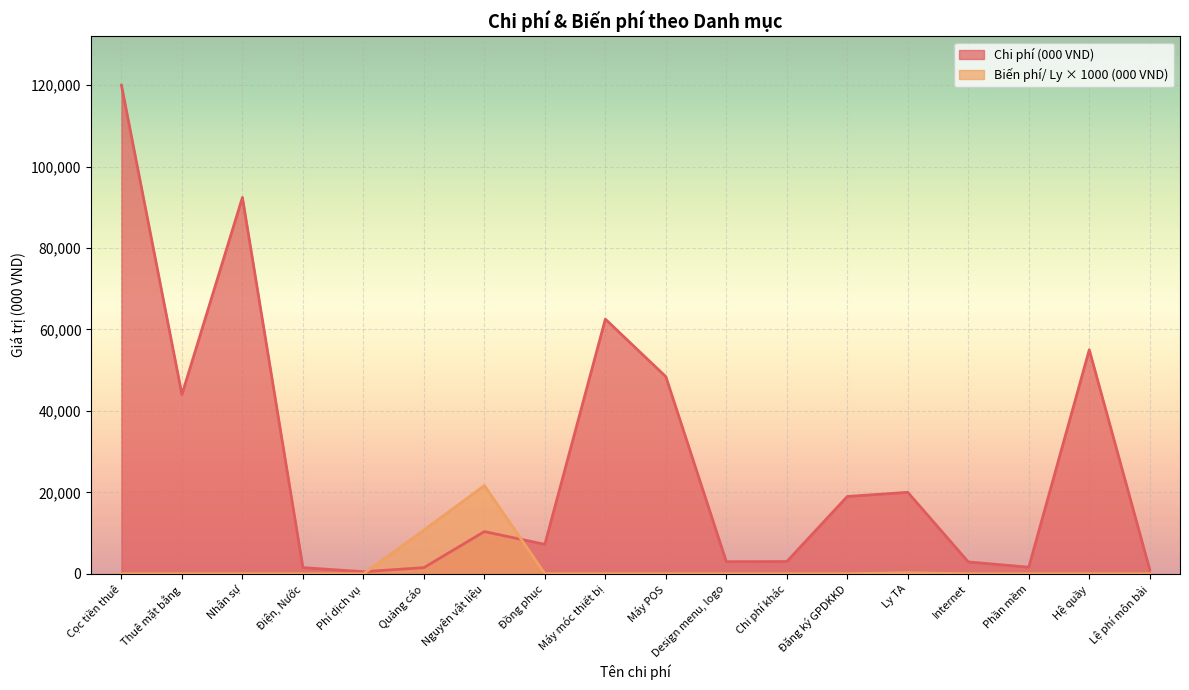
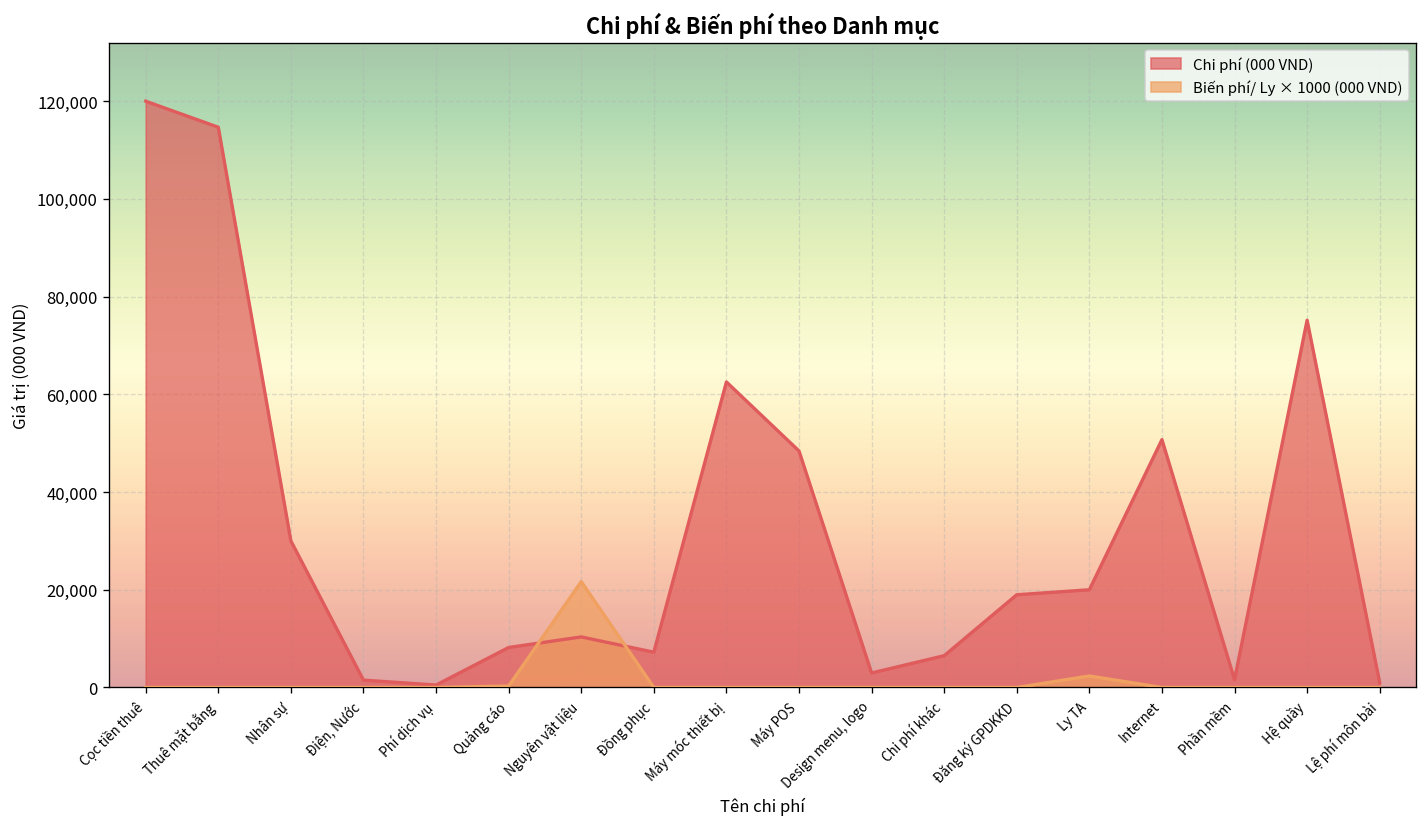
  {
    "Chi phí (000 VND)": {
      "Cọc tiền thuê": "120,000",
-     "Thuê mặt bằng": "44,000",
-     "Nhân sự": "92,000",
+     "Thuê mặt bằng": "115,000",
+     "Nhân sự": "30,000",
      "Điện, Nước": "2,000",
-     "Quảng cáo": "2,000",
+     "Quảng cáo": "8,000",
      "Nguyên vật liệu": "10,000",
      "Đồng phục": "7,000",
      "Máy móc thiết bị": "63,000",
      "Máy POS": "48,000",
      "Design menu, logo": "3,000",
-     "Chi phí khác": "3,000",
+     "Chi phí khác": "7,000",
      "Đăng ký GPDKKD": "19,000",
      "Ly TA": "20,000",
-     "Internet": "3,000",
+     "Internet": "51,000",
      "Phần mềm": "2,000",
-     "Hệ quầy": "55,000",
+     "Hệ quầy": "75,000",
      "Lệ phí môn bài": "1,000"
    },
    "Biến phí/ Ly × 1000 (000 VND)": {
      "Cọc tiền thuê": "0",
      "Thuê mặt bằng": "0",
      "Nhân sự": "0",
      "Điện, Nước": "0",
-     "Quảng cáo": "11,000",
+     "Quảng cáo": "0",
      "Nguyên vật liệu": "22,000",
      "Đồng phục": "0",
      "Máy móc thiết bị": "0",
      "Máy POS": "0",
      "Design menu, logo": "0",
      "Chi phí khác": "0",
      "Đăng ký GPDKKD": "0",
-     "Ly TA": "0",
+     "Ly TA": "2,000",
      "Internet": "0",
      "Phần mềm": "0",
      "Hệ quầy": "0",
      "Lệ phí môn bài": "0"
    }
  }
